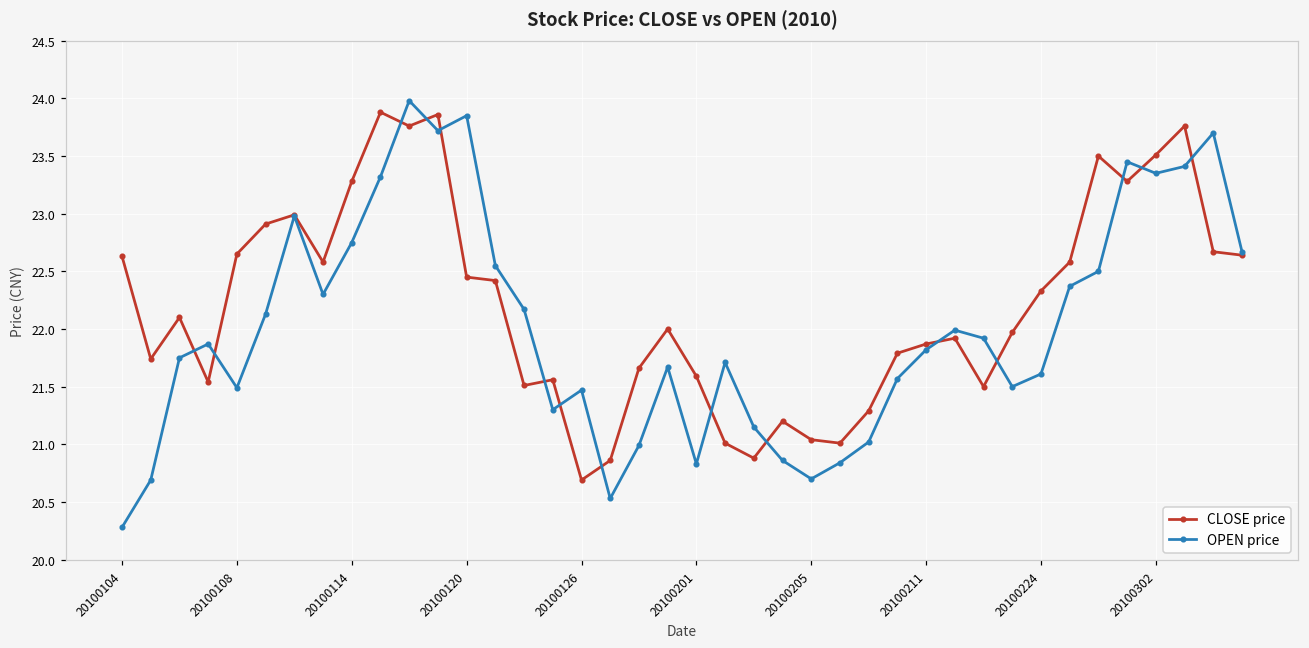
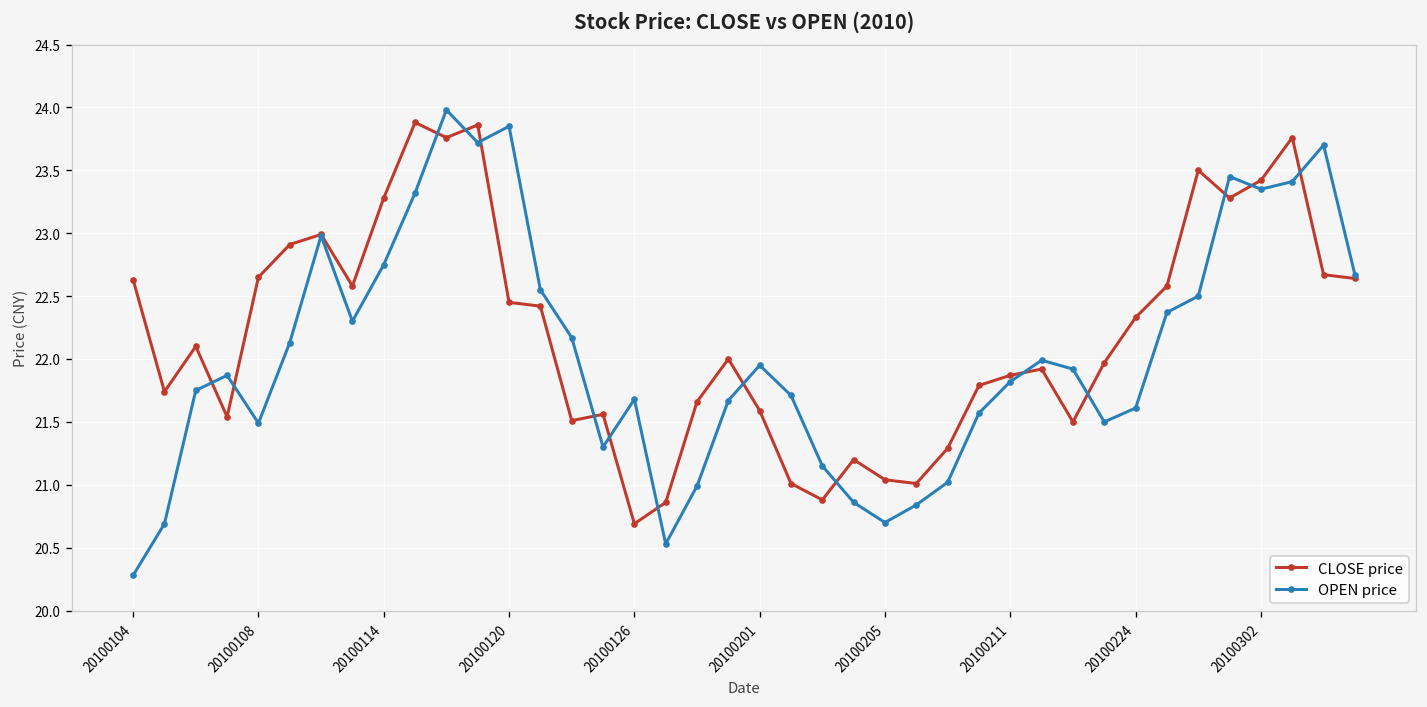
  {
    "CLOSE price": {
      "20100104": 22.63,
      "20100108": 22.65,
      "20100114": 23.28,
      "20100120": 22.45,
      "20100126": 20.69,
      "20100201": 21.59,
      "20100205": 21.04,
      "20100211": 21.87,
      "20100224": 22.33,
-     "20100302": 23.51
+     "20100302": 23.42
    },
    "OPEN price": {
      "20100104": 20.28,
      "20100108": 21.49,
      "20100114": 22.75,
      "20100120": 23.85,
-     "20100126": 21.47,
-     "20100201": 20.83,
+     "20100126": 21.68,
+     "20100201": 21.95,
      "20100205": 20.70,
      "20100211": 21.82,
      "20100224": 21.61,
      "20100302": 23.35
    }
  }
